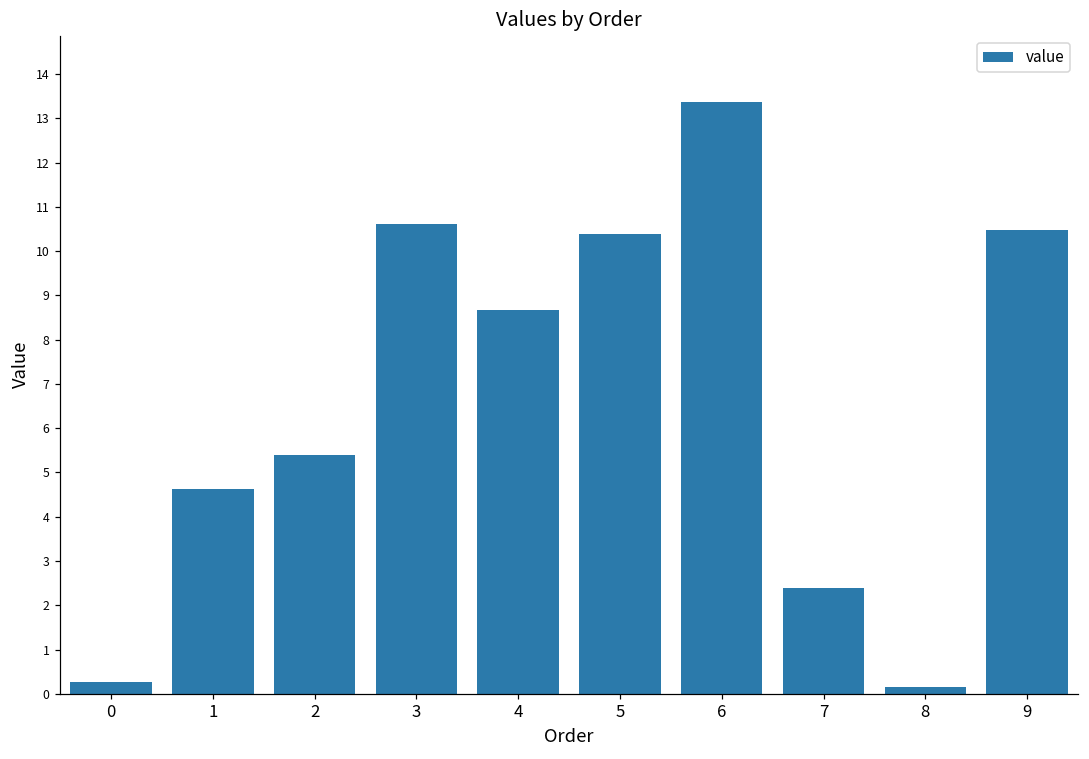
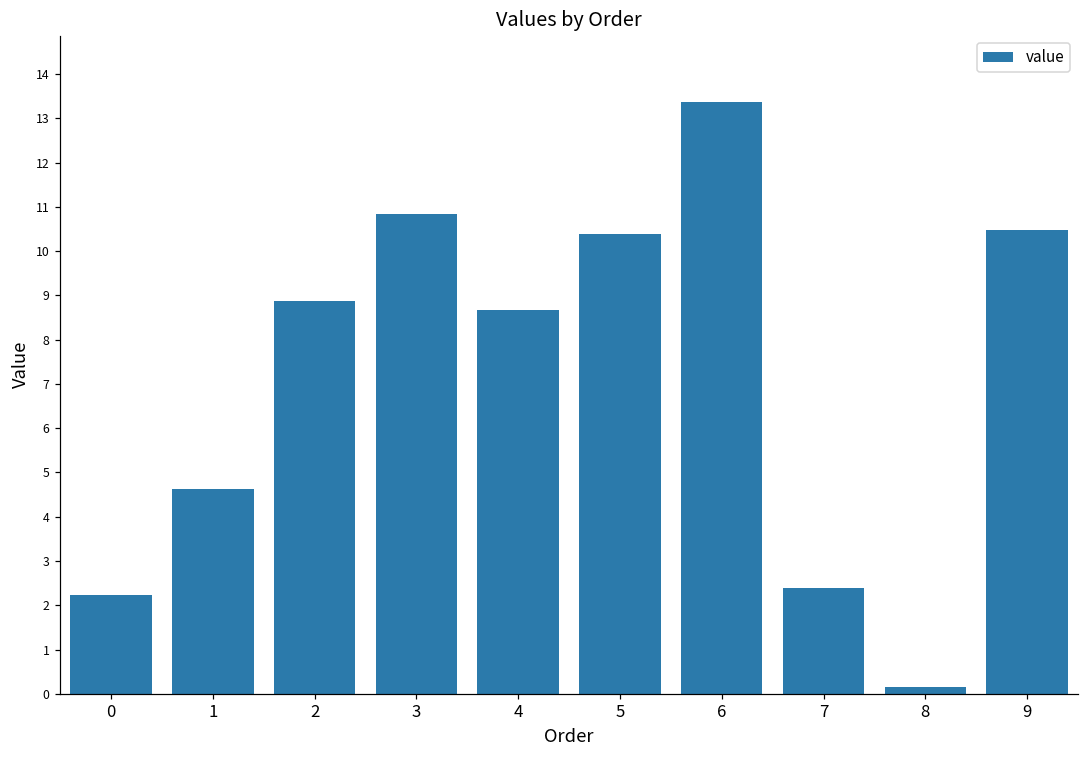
  {
-   "0": 0.3,
+   "0": 2.2,
    "1": 4.6,
-   "2": 5.4,
-   "3": 10.6,
+   "2": 8.9,
+   "3": 10.8,
    "4": 8.7,
    "5": 10.4,
    "6": 13.4,
    "7": 2.4,
    "8": 0.2,
    "9": 10.5
  }
